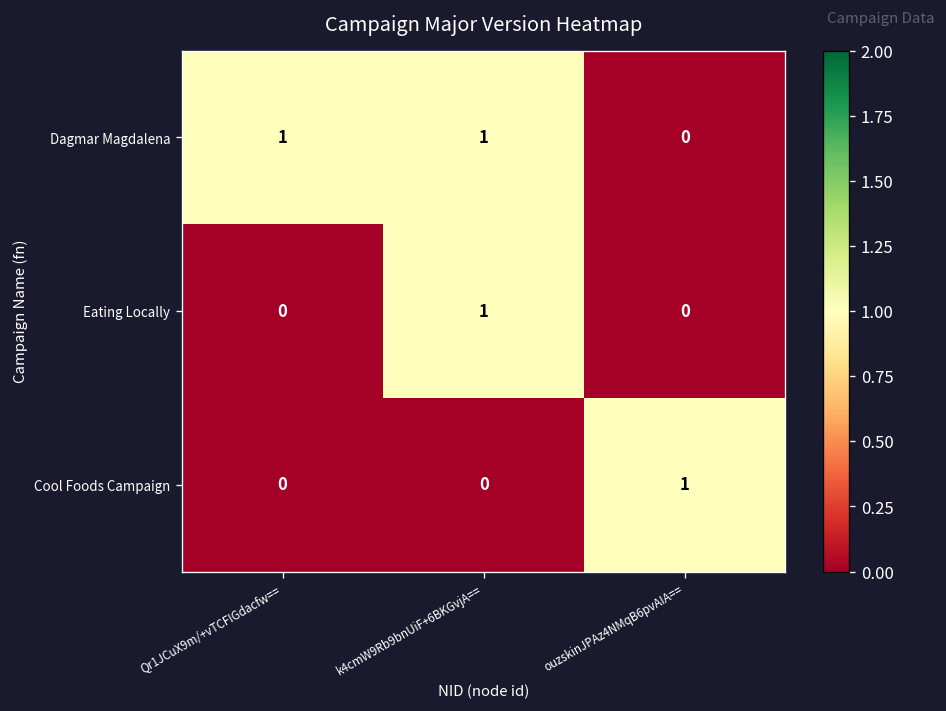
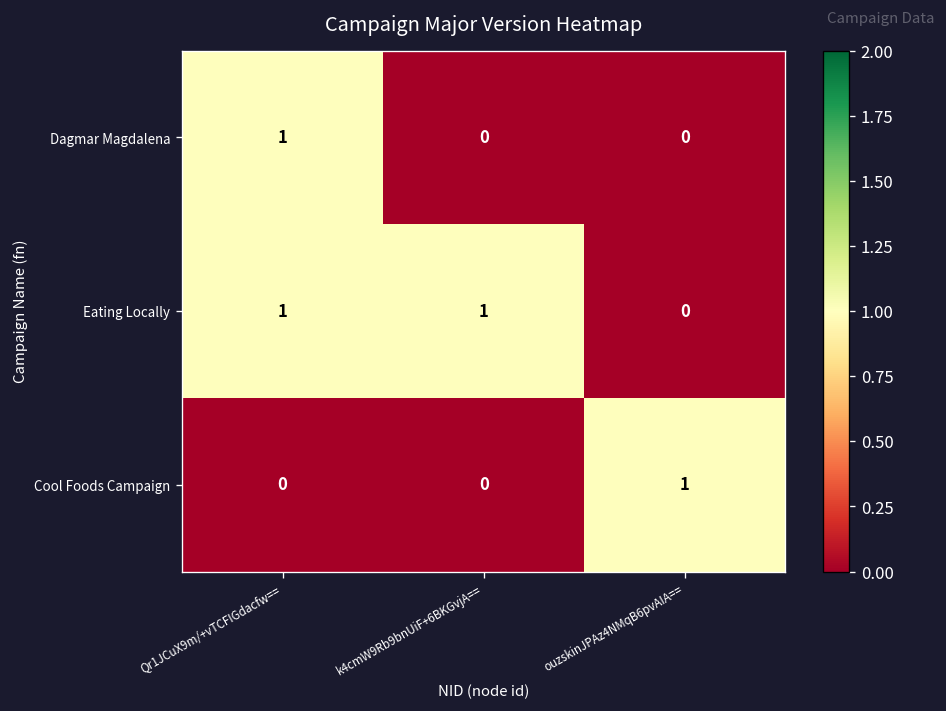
  {
    "Dagmar Magdalena": {
      "Qr1JCuX9m/+vTCFIGdacfw==": 1,
-     "k4cmW9Rb9bnUiF+6BKGvjA==": 1,
+     "k4cmW9Rb9bnUiF+6BKGvjA==": 0,
      "ouzskinJPAz4NMqB6pvAIA==": 0
    },
    "Eating Locally": {
-     "Qr1JCuX9m/+vTCFIGdacfw==": 0,
+     "Qr1JCuX9m/+vTCFIGdacfw==": 1,
      "k4cmW9Rb9bnUiF+6BKGvjA==": 1,
      "ouzskinJPAz4NMqB6pvAIA==": 0
    },
    "Cool Foods Campaign": {
      "Qr1JCuX9m/+vTCFIGdacfw==": 0,
      "k4cmW9Rb9bnUiF+6BKGvjA==": 0,
      "ouzskinJPAz4NMqB6pvAIA==": 1
    }
  }
